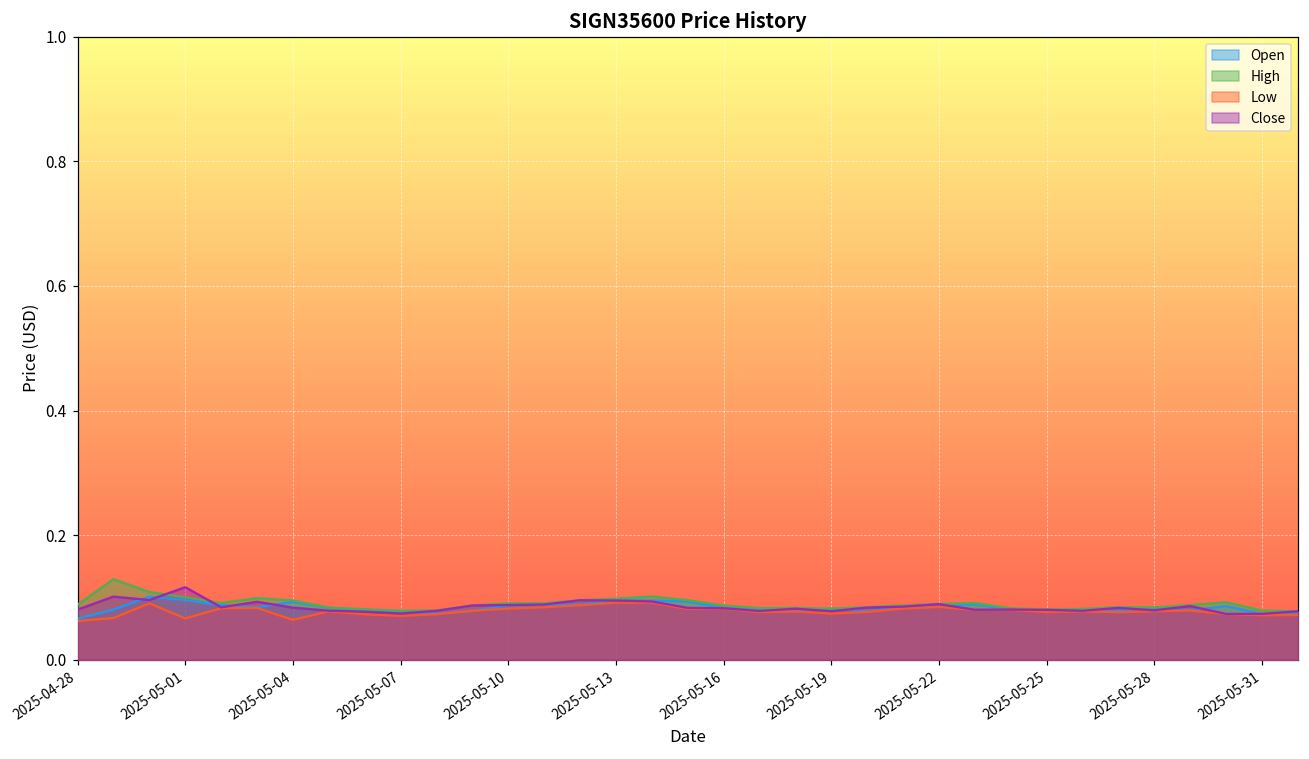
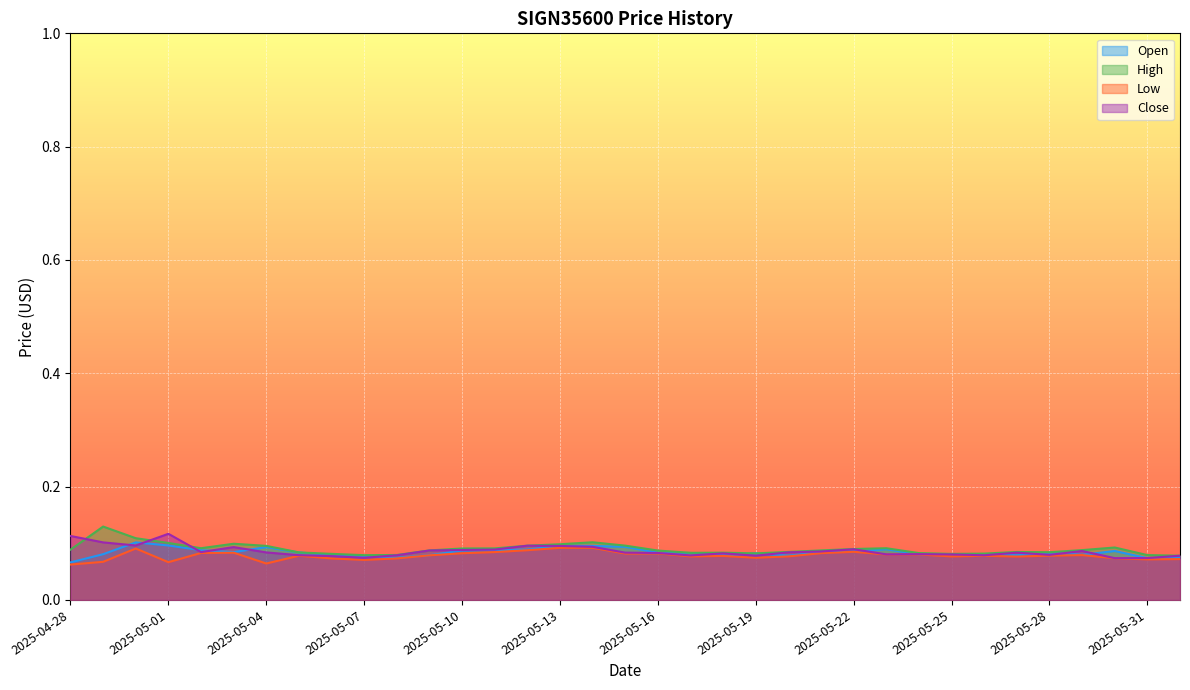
  {
    "High": {
      "2025-04-28": 0.09,
      "2025-05-31": 0.08
    },
    "Low": {
      "2025-05-01": 0.07,
      "2025-05-04": 0.06,
      "2025-05-10": 0.08
    },
    "Close": {
-     "2025-04-28": 0.08,
+     "2025-04-28": 0.11,
      "2025-05-01": 0.12,
      "2025-05-04": 0.08
    }
  }
